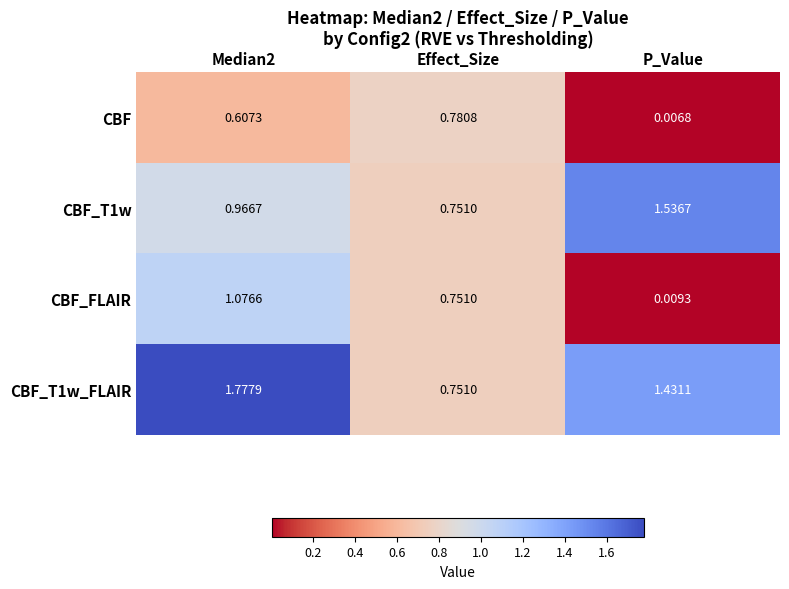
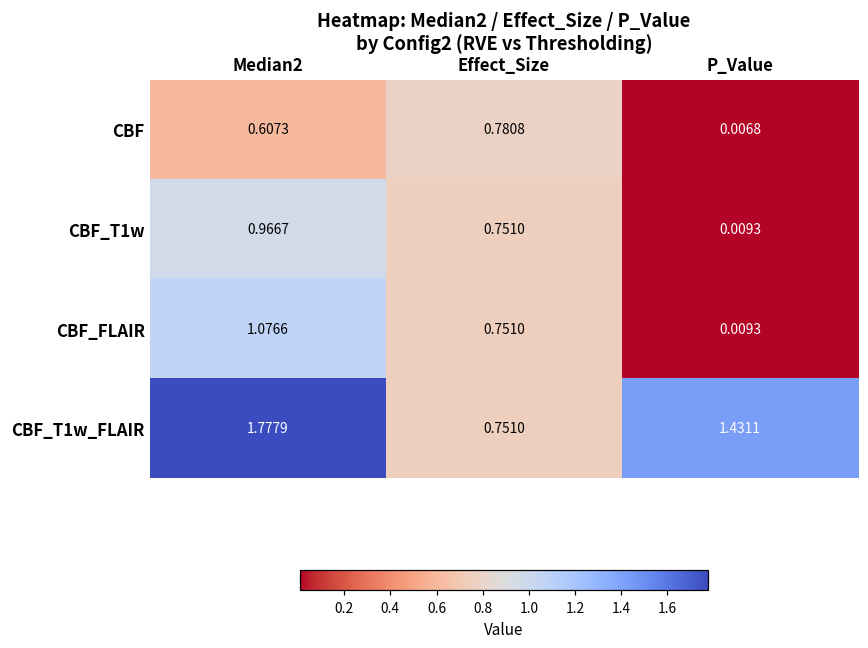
  {
    "CBF": {
      "Median2": 0.6073,
      "Effect_Size": 0.7808,
      "P_Value": 0.0068
    },
    "CBF_T1w": {
      "Median2": 0.9667,
      "Effect_Size": 0.7510,
-     "P_Value": 1.5367
+     "P_Value": 0.0093
    },
    "CBF_FLAIR": {
      "Median2": 1.0766,
      "Effect_Size": 0.7510,
      "P_Value": 0.0093
    },
    "CBF_T1w_FLAIR": {
      "Median2": 1.7779,
      "Effect_Size": 0.7510,
      "P_Value": 1.4311
    }
  }
